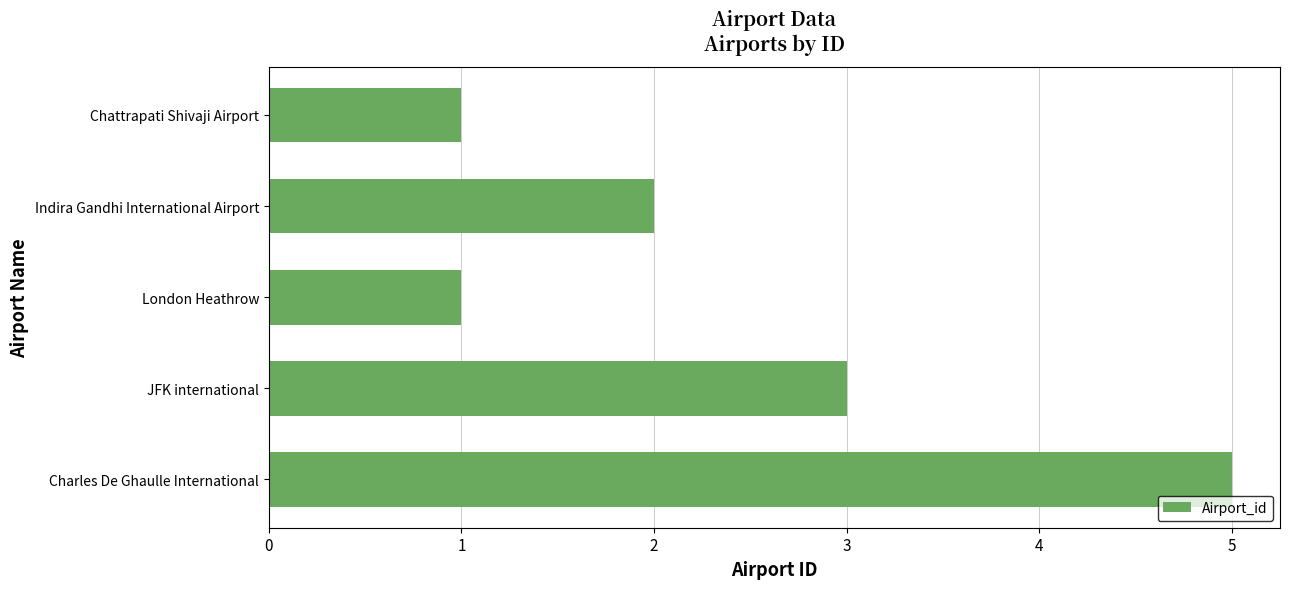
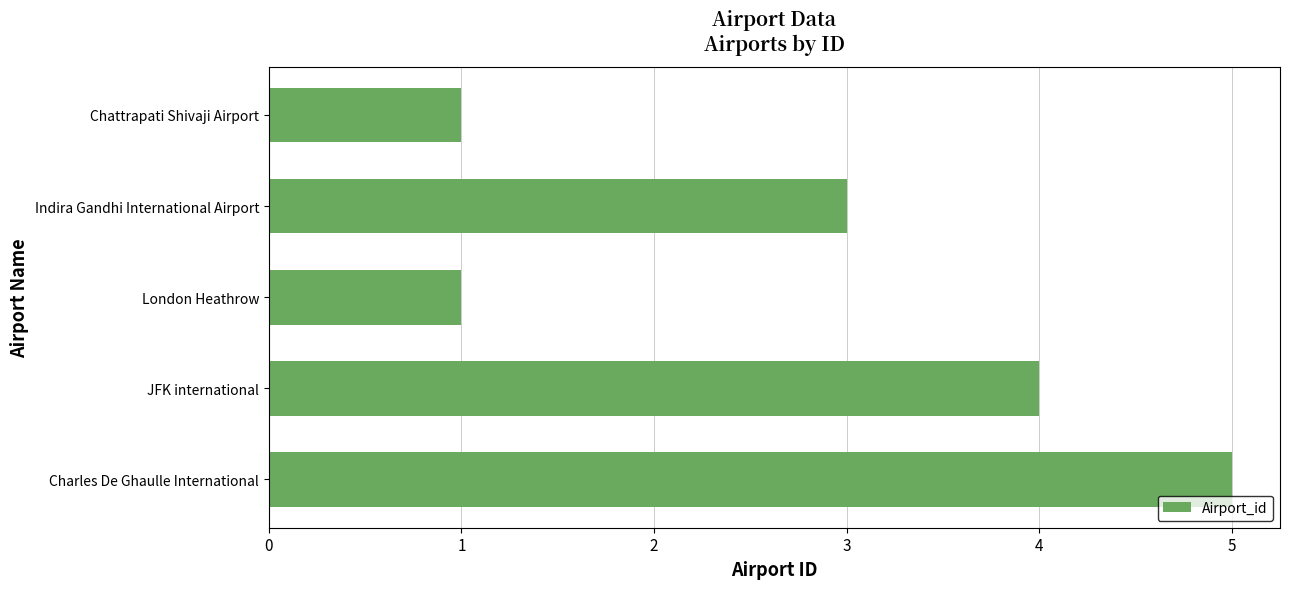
  {
    "Chattrapati Shivaji Airport": 1,
-   "Indira Gandhi International Airport": 2,
+   "Indira Gandhi International Airport": 3,
    "London Heathrow": 1,
-   "JFK international": 3,
+   "JFK international": 4,
    "Charles De Ghaulle International": 5
  }
